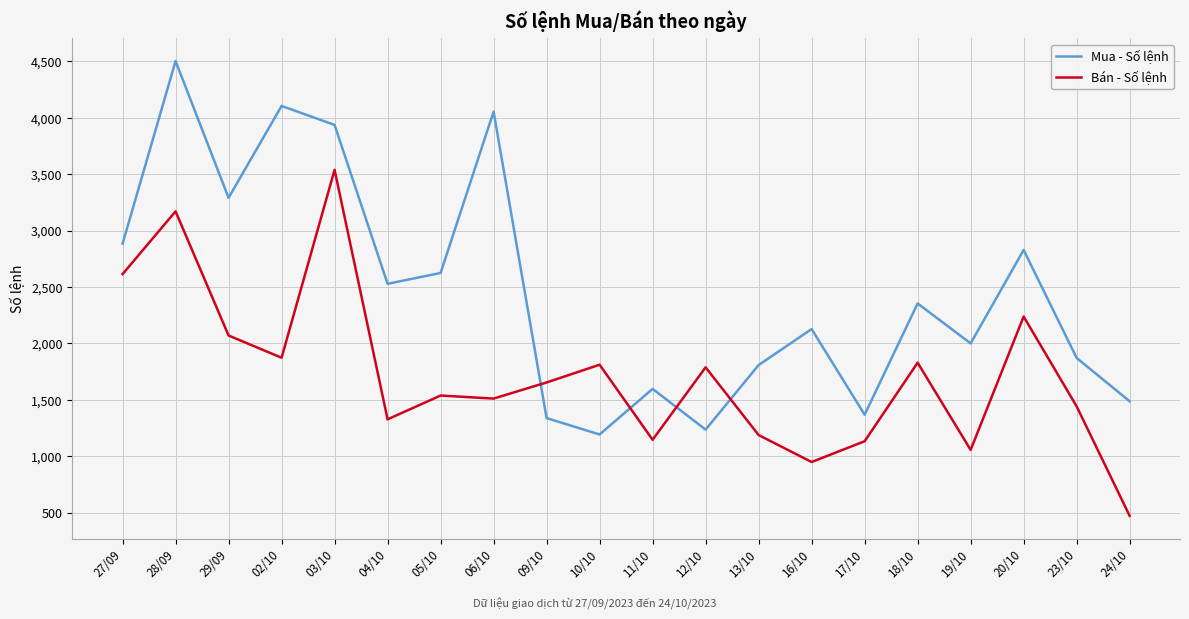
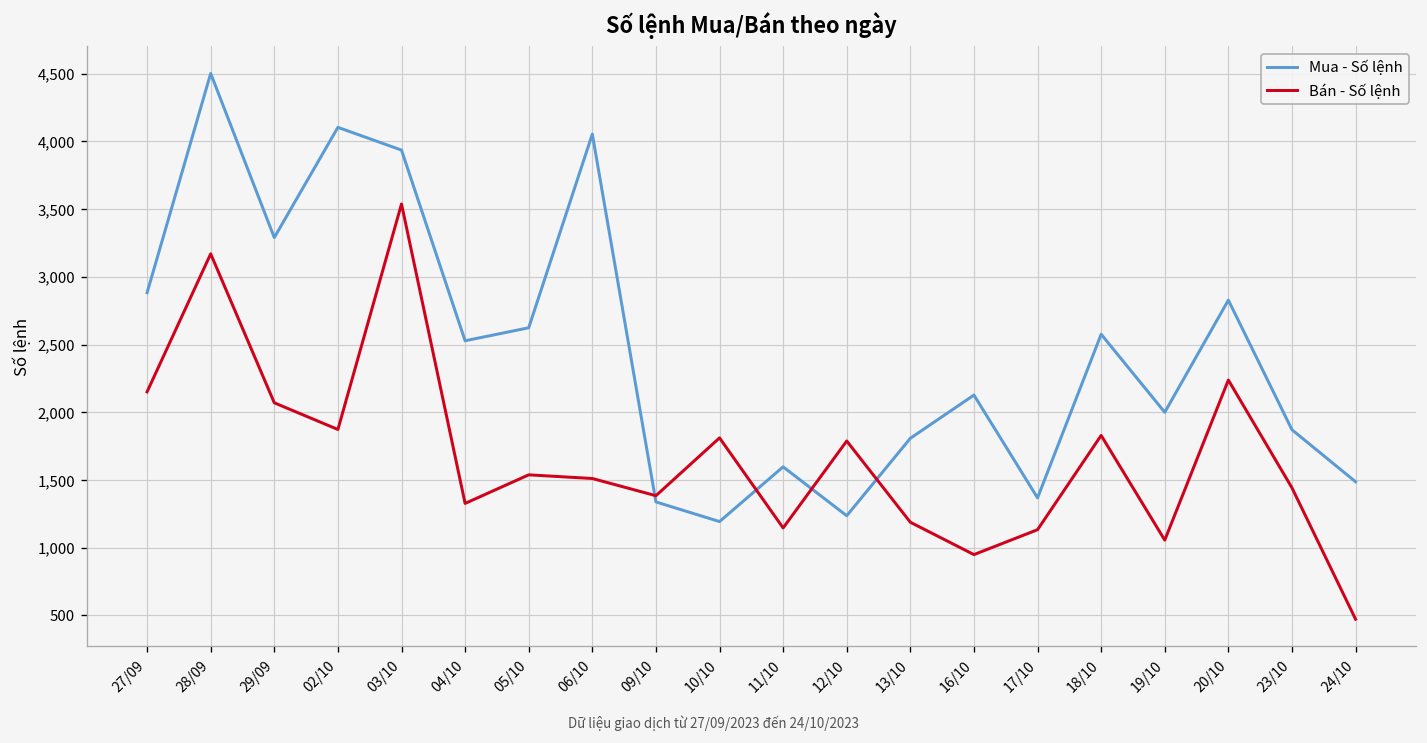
  {
    "Mua - Số lệnh": {
      "27/09": "2,880",
      "28/09": "4,500",
      "29/09": "3,290",
      "02/10": "4,100",
      "03/10": "3,940",
      "04/10": "2,530",
      "05/10": "2,620",
      "06/10": "4,050",
      "09/10": "1,340",
      "10/10": "1,190",
      "11/10": "1,600",
      "12/10": "1,240",
      "13/10": "1,810",
      "16/10": "2,130",
      "17/10": "1,370",
-     "18/10": "2,350",
+     "18/10": "2,580",
      "19/10": "2,000",
      "20/10": "2,830",
      "23/10": "1,870",
      "24/10": "1,490"
    },
    "Bán - Số lệnh": {
-     "27/09": "2,610",
+     "27/09": "2,150",
      "28/09": "3,170",
      "29/09": "2,070",
      "02/10": "1,870",
      "03/10": "3,540",
      "04/10": "1,330",
      "05/10": "1,540",
      "06/10": "1,510",
-     "09/10": "1,650",
+     "09/10": "1,380",
      "10/10": "1,810",
      "11/10": "1,150",
      "12/10": "1,790",
      "13/10": "1,190",
      "16/10": "950",
      "17/10": "1,130",
      "18/10": "1,830",
      "19/10": "1,060",
      "20/10": "2,240",
      "23/10": "1,440",
      "24/10": "470"
    }
  }
